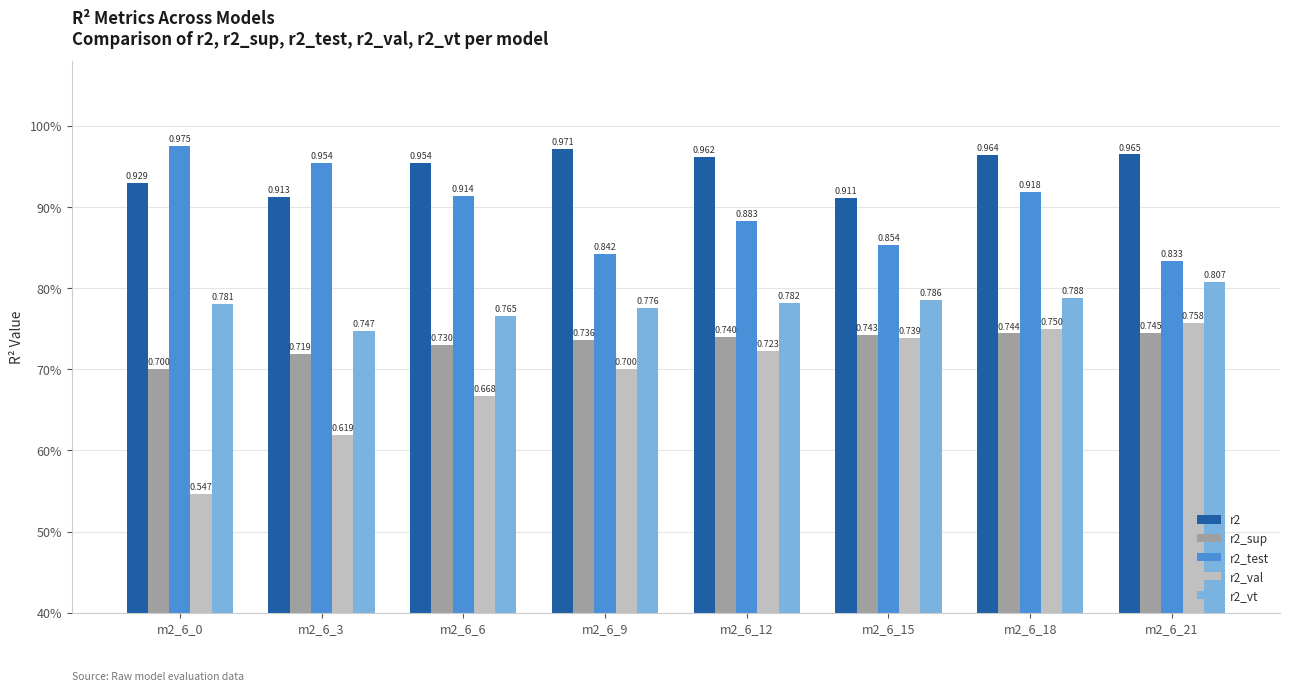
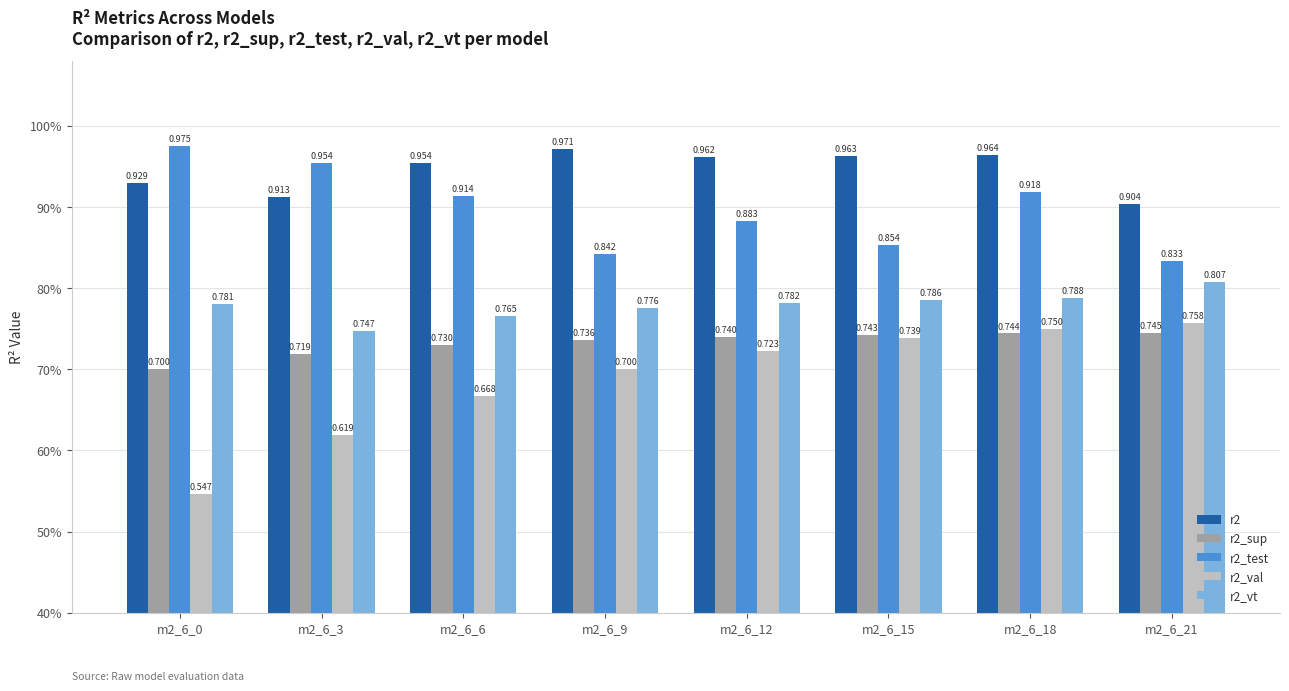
  {
    "r2": {
      "m2_6_0": 0.929,
      "m2_6_3": 0.913,
      "m2_6_6": 0.954,
      "m2_6_9": 0.971,
      "m2_6_12": 0.962,
-     "m2_6_15": 0.911,
+     "m2_6_15": 0.963,
      "m2_6_18": 0.964,
-     "m2_6_21": 0.965
+     "m2_6_21": 0.904
    },
    "r2_test": {
      "m2_6_0": 0.975,
      "m2_6_3": 0.954,
      "m2_6_6": 0.914,
      "m2_6_9": 0.842,
      "m2_6_12": 0.883,
      "m2_6_15": 0.854,
      "m2_6_18": 0.918,
      "m2_6_21": 0.833
    },
    "r2_vt": {
      "m2_6_0": 0.781,
      "m2_6_3": 0.747,
      "m2_6_6": 0.765,
      "m2_6_9": 0.776,
      "m2_6_12": 0.782,
      "m2_6_15": 0.786,
      "m2_6_18": 0.788,
      "m2_6_21": 0.807
    }
  }
